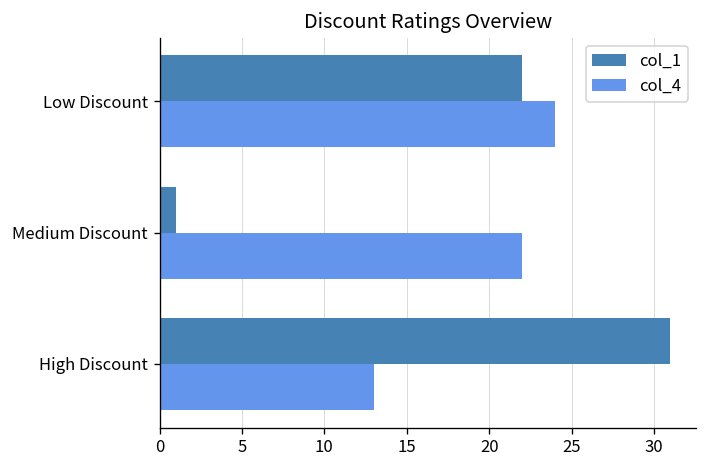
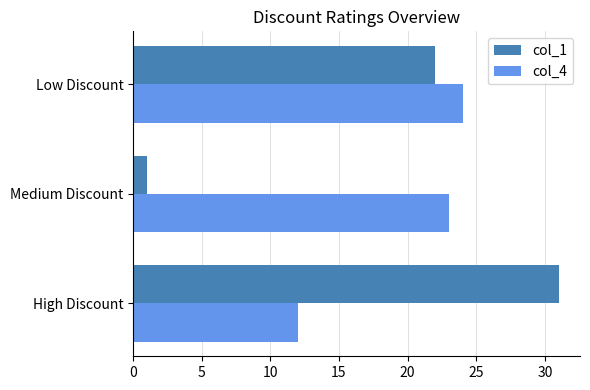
  {
    "col_1": {
      "Low Discount": 22,
      "Medium Discount": 1,
      "High Discount": 31
    },
    "col_4": {
      "Low Discount": 24,
-     "Medium Discount": 22,
-     "High Discount": 13
+     "Medium Discount": 23,
+     "High Discount": 12
    }
  }
